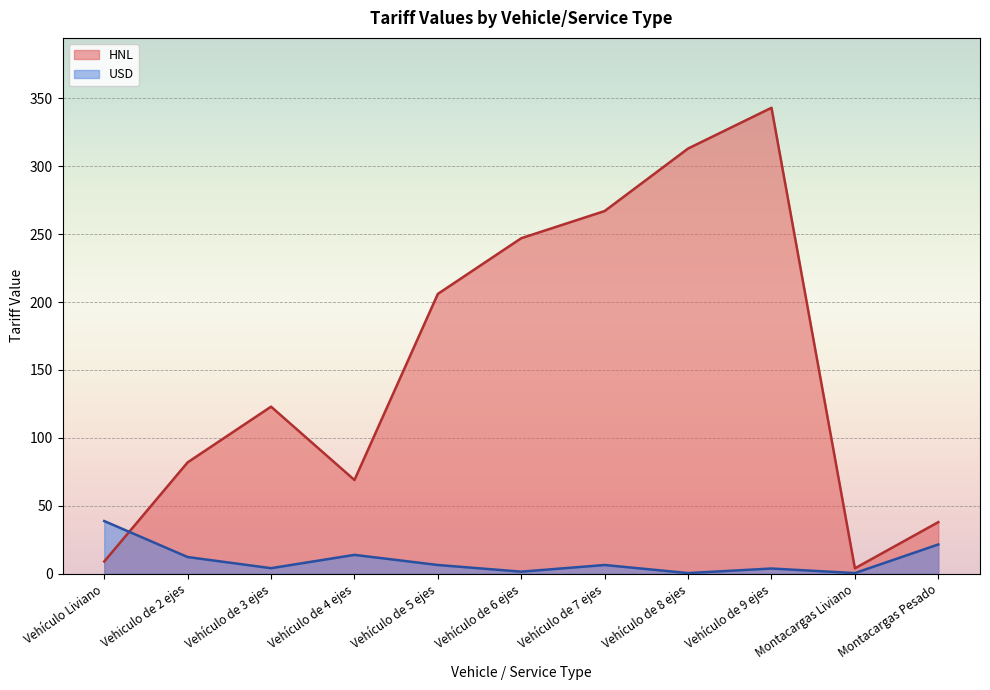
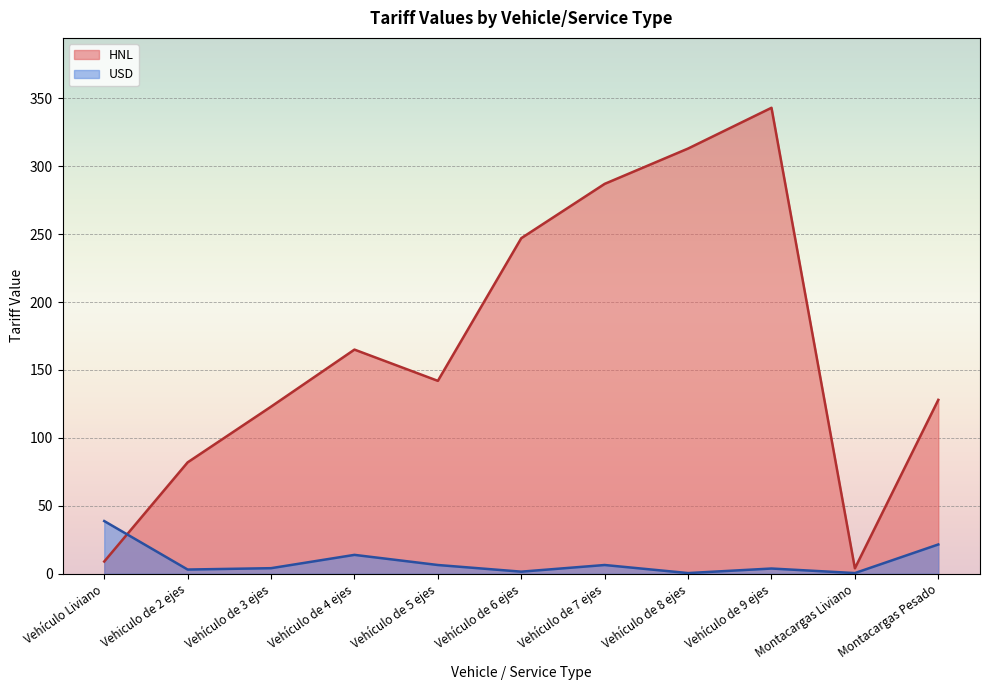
  {
    "HNL": {
      "Vehículo Liviano": 9,
      "Vehiculo de 2 ejes": 82,
      "Vehículo de 3 ejes": 123,
-     "Vehículo de 4 ejes": 69,
-     "Vehículo de 5 ejes": 206,
+     "Vehículo de 4 ejes": 165,
+     "Vehículo de 5 ejes": 142,
      "Vehículo de 6 ejes": 247,
-     "Vehículo de 7 ejes": 267,
+     "Vehículo de 7 ejes": 287,
      "Vehículo de 8 ejes": 313,
      "Vehículo de 9 ejes": 343,
      "Montacargas Liviano": 4,
-     "Montacargas Pesado": 38
+     "Montacargas Pesado": 128
    },
    "USD": {
      "Vehículo Liviano": 39,
-     "Vehiculo de 2 ejes": 12,
+     "Vehiculo de 2 ejes": 3,
      "Vehículo de 3 ejes": 4,
      "Vehículo de 4 ejes": 14,
      "Vehículo de 5 ejes": 6,
      "Vehículo de 6 ejes": 2,
      "Vehículo de 7 ejes": 6,
      "Vehículo de 8 ejes": 1,
      "Vehículo de 9 ejes": 4,
      "Montacargas Liviano": 1,
      "Montacargas Pesado": 22
    }
  }
